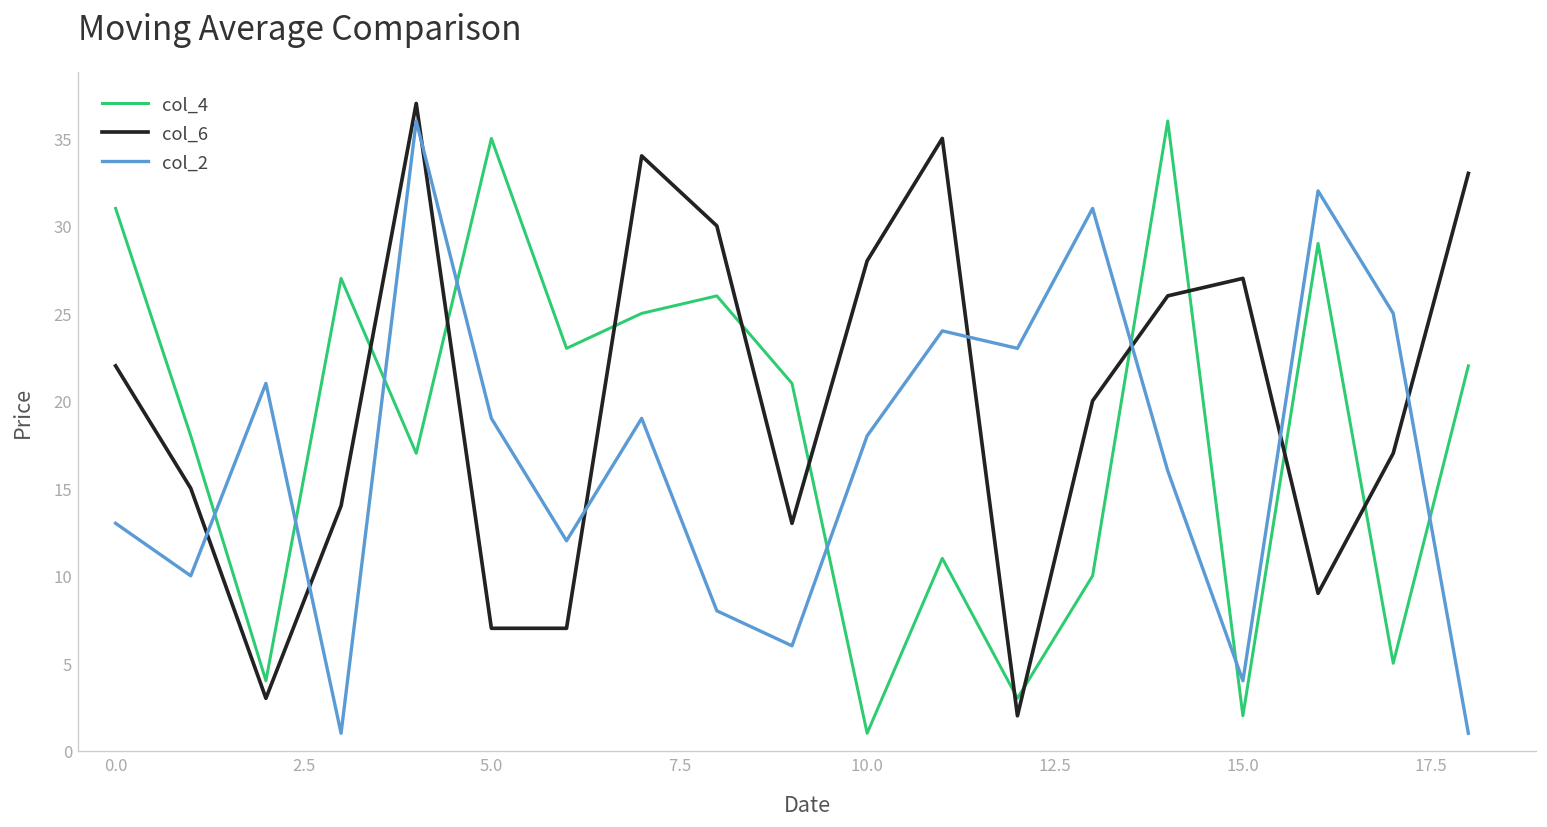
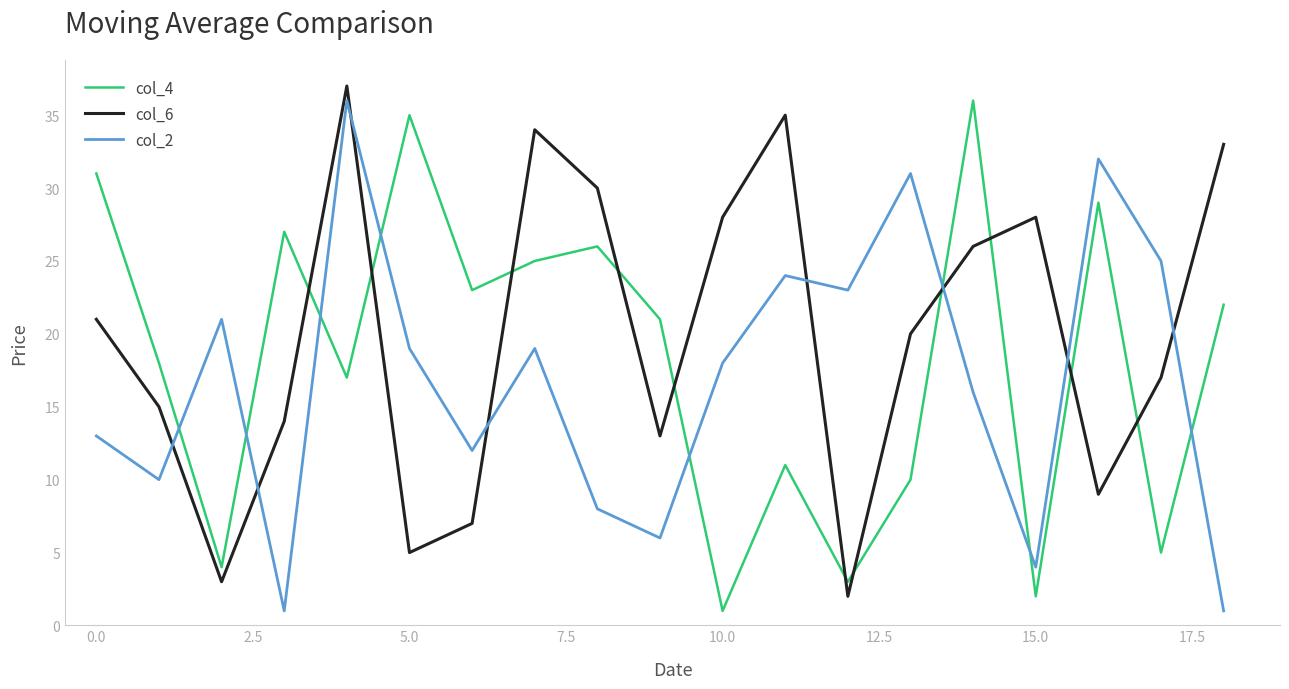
  {
    "col_4": {
      "0.0": 31,
      "5.0": 35,
      "10.0": 1,
      "15.0": 2
    },
    "col_6": {
-     "0.0": 22,
-     "5.0": 7,
+     "0.0": 21,
+     "5.0": 5,
      "10.0": 28,
-     "15.0": 27
+     "15.0": 28
    },
    "col_2": {
      "0.0": 13,
      "5.0": 19,
      "10.0": 18,
      "15.0": 4
    }
  }
